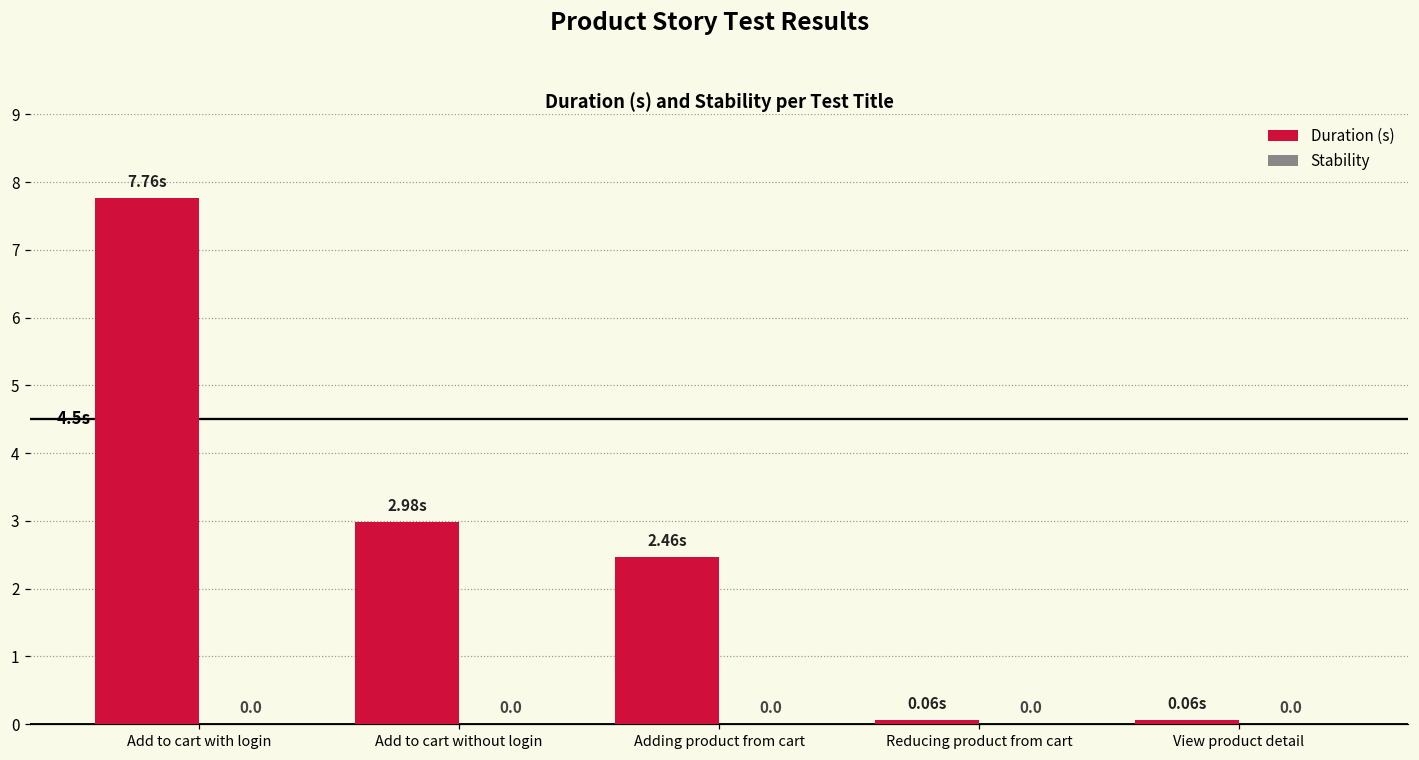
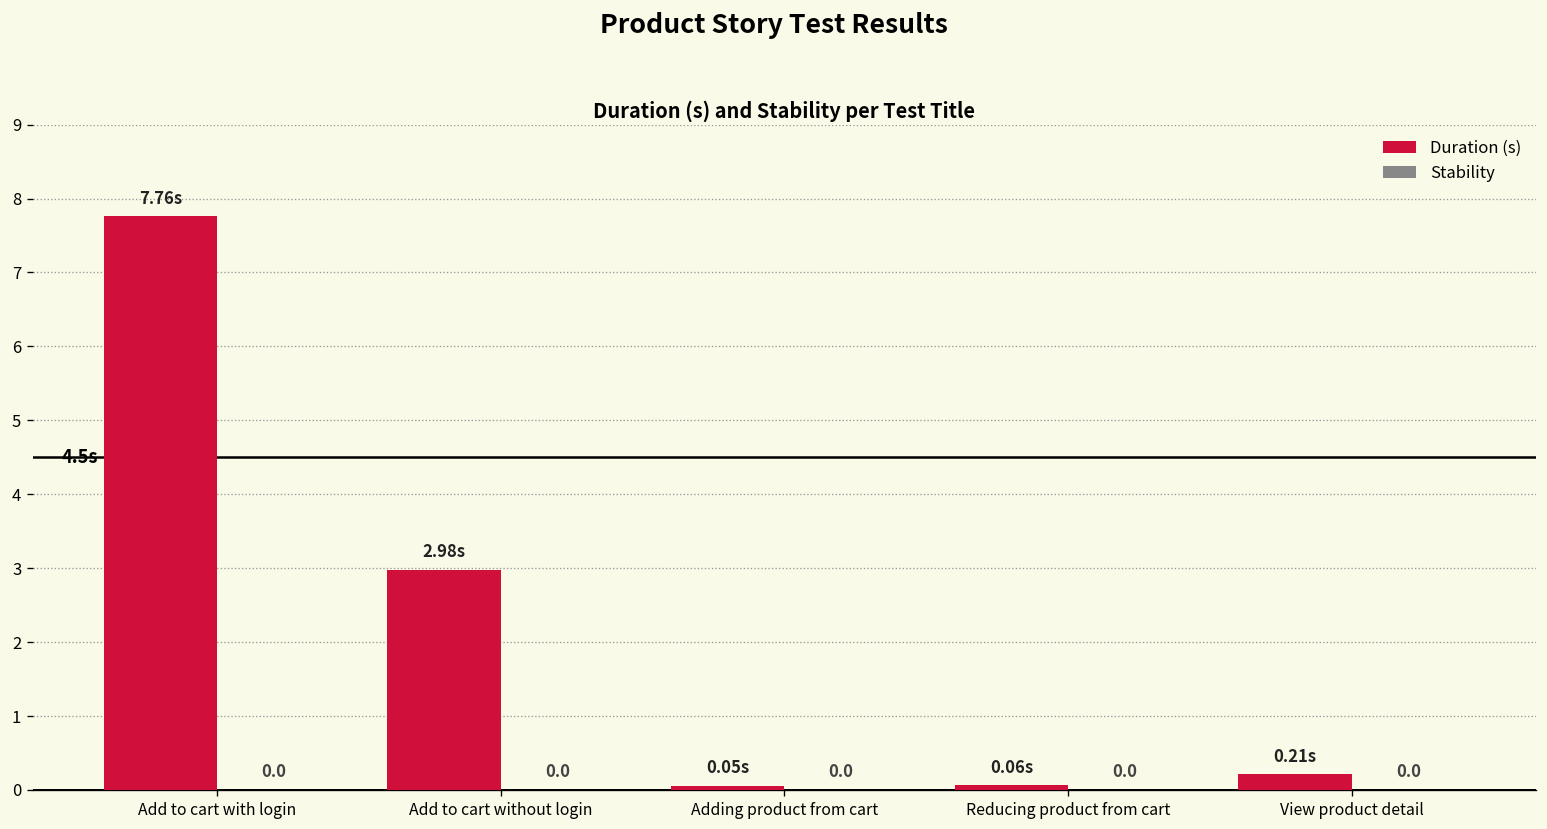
  {
    "Duration (s)": {
      "Add to cart with login": "7.76s",
      "Add to cart without login": "2.98s",
-     "Adding product from cart": "2.46s",
+     "Adding product from cart": "0.05s",
      "Reducing product from cart": "0.06s",
-     "View product detail": "0.06s"
+     "View product detail": "0.21s"
    },
    "Stability": {
      "Add to cart with login": "0.0",
      "Add to cart without login": "0.0",
      "Adding product from cart": "0.0",
      "Reducing product from cart": "0.0",
      "View product detail": "0.0"
    }
  }
